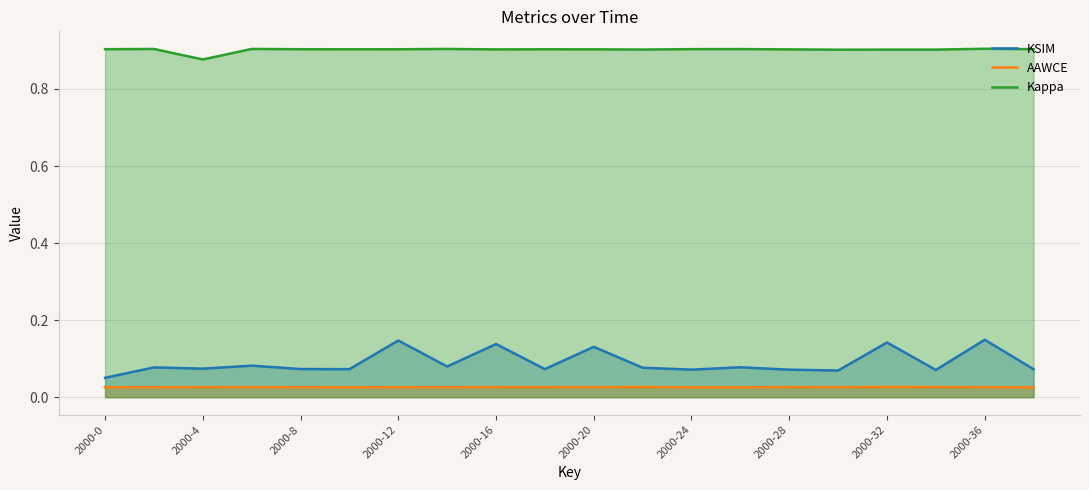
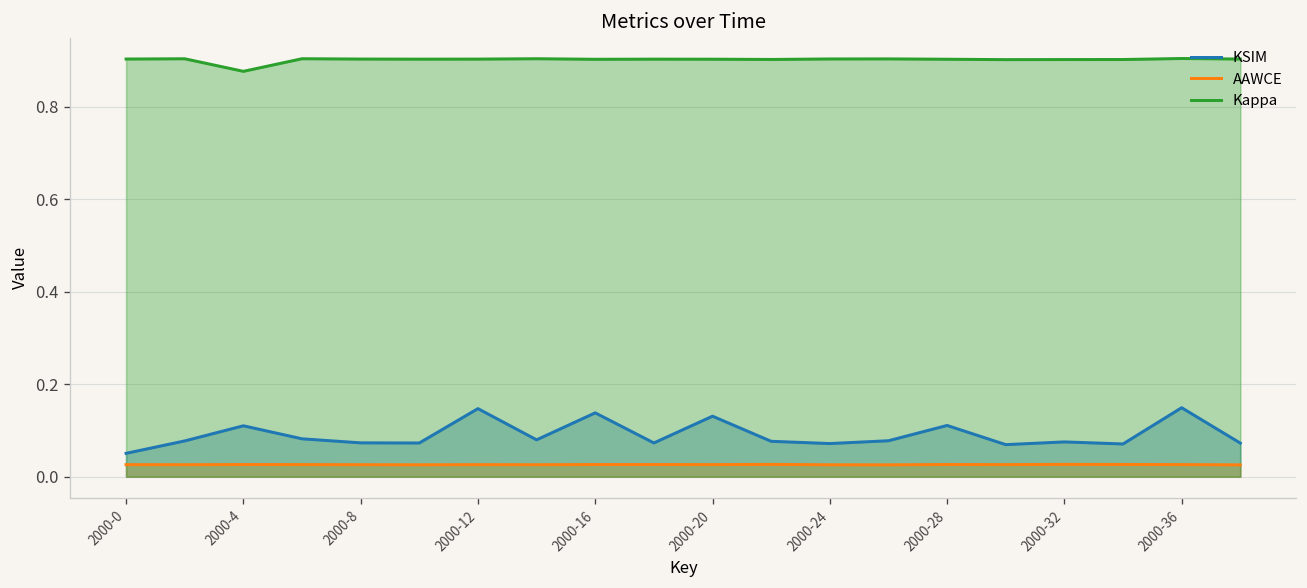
  {
    "KSIM": {
      "2000-0": 0.05,
-     "2000-4": 0.07,
+     "2000-4": 0.11,
      "2000-8": 0.07,
      "2000-12": 0.15,
      "2000-16": 0.14,
      "2000-20": 0.13,
      "2000-24": 0.07,
-     "2000-28": 0.07,
-     "2000-32": 0.14,
+     "2000-28": 0.11,
+     "2000-32": 0.08,
      "2000-36": 0.15
    },
    "AAWCE": {
      "2000-0": 0.03,
      "2000-4": 0.03,
      "2000-8": 0.03,
      "2000-12": 0.03,
      "2000-16": 0.03,
      "2000-20": 0.03,
      "2000-24": 0.03,
      "2000-28": 0.03,
      "2000-32": 0.03,
      "2000-36": 0.03
    },
    "Kappa": {
      "2000-0": 0.90,
      "2000-4": 0.88,
      "2000-8": 0.90,
      "2000-12": 0.90,
      "2000-16": 0.90,
      "2000-20": 0.90,
      "2000-24": 0.90,
      "2000-28": 0.90,
      "2000-32": 0.90,
      "2000-36": 0.90
    }
  }
